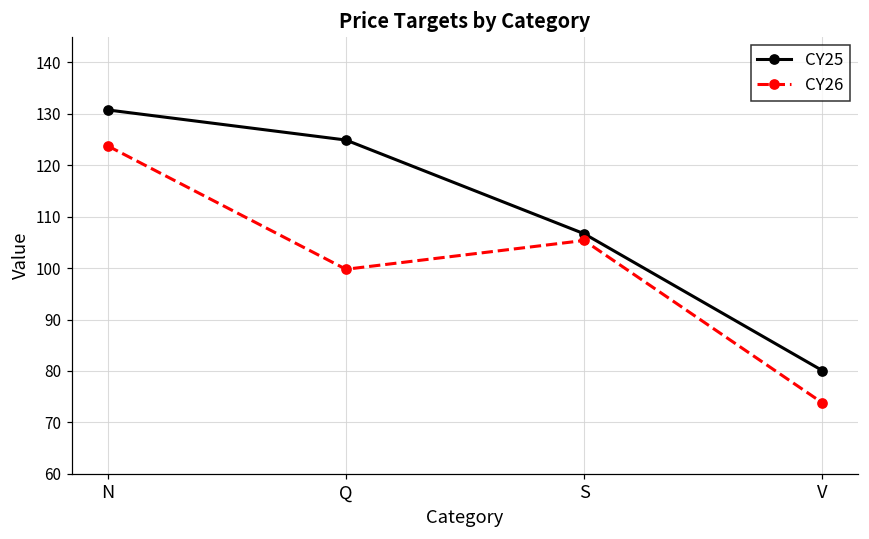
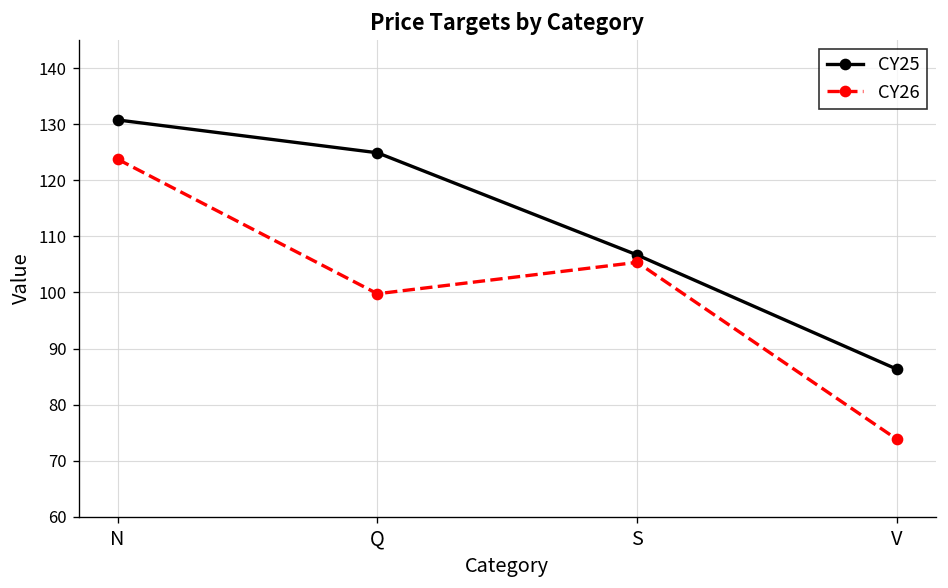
  {
    "CY25": {
      "N": 131,
      "Q": 125,
      "S": 107,
-     "V": 80
+     "V": 86
    },
    "CY26": {
      "N": 124,
      "Q": 100,
      "S": 105,
      "V": 74
    }
  }
